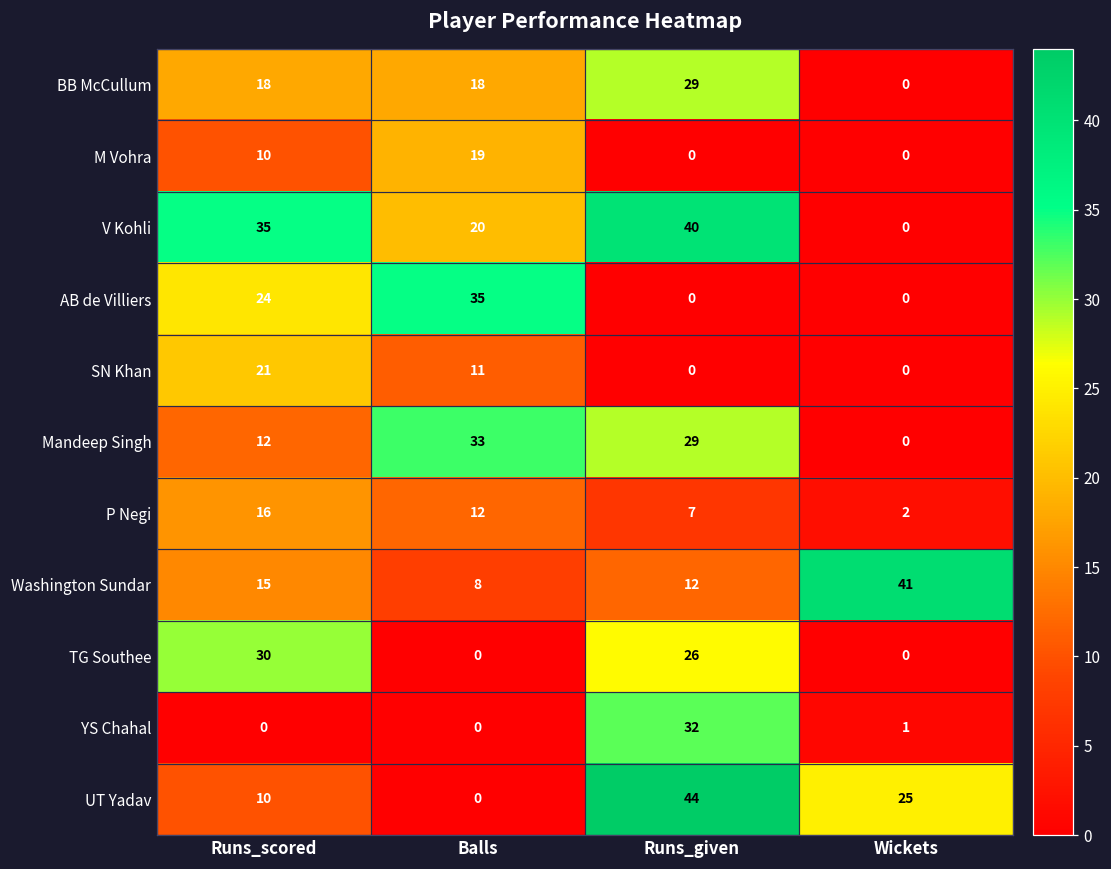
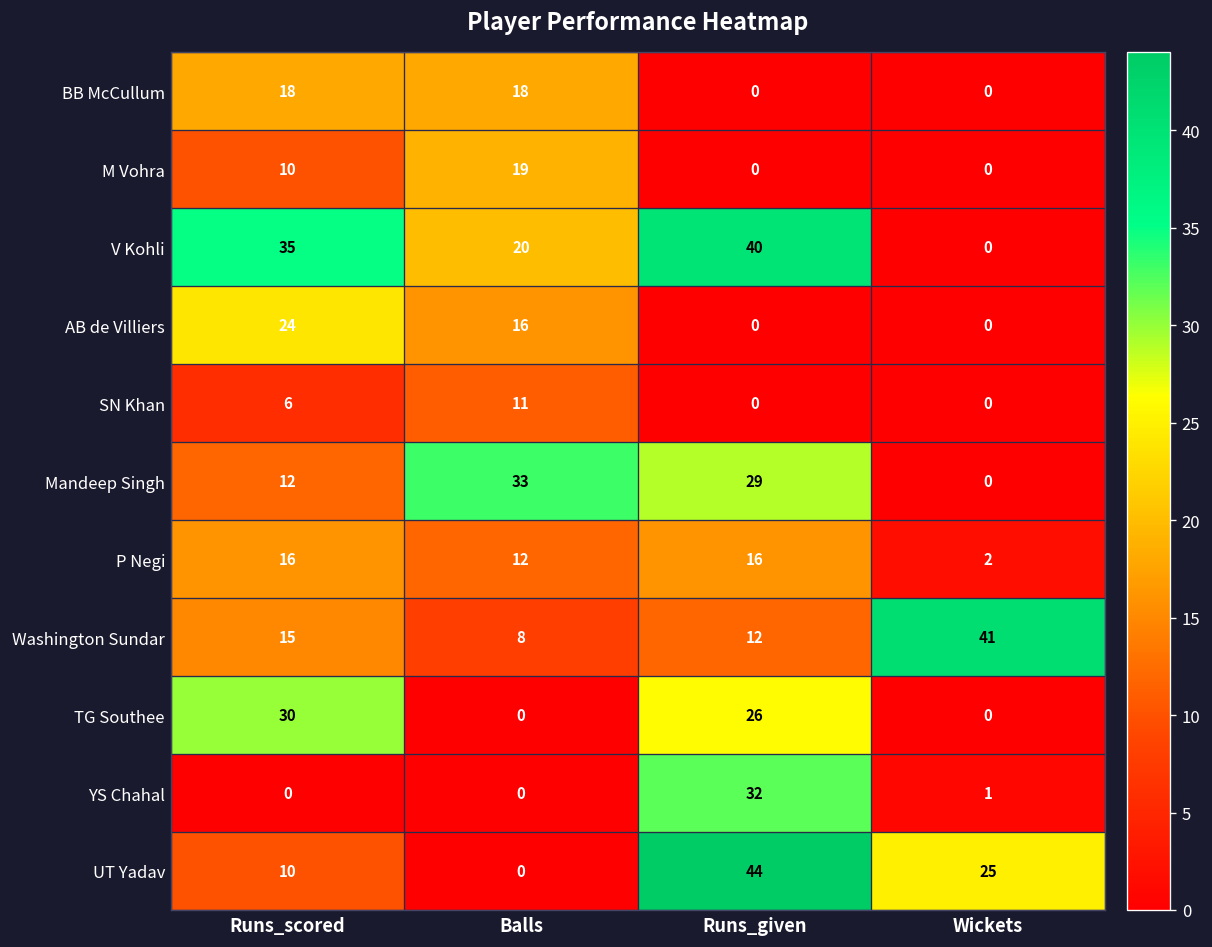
  {
    "BB McCullum": {
      "Runs_scored": 18,
      "Balls": 18,
-     "Runs_given": 29,
+     "Runs_given": 0,
      "Wickets": 0
    },
    "M Vohra": {
      "Runs_scored": 10,
      "Balls": 19,
      "Runs_given": 0,
      "Wickets": 0
    },
    "V Kohli": {
      "Runs_scored": 35,
      "Balls": 20,
      "Runs_given": 40,
      "Wickets": 0
    },
    "AB de Villiers": {
      "Runs_scored": 24,
-     "Balls": 35,
+     "Balls": 16,
      "Runs_given": 0,
      "Wickets": 0
    },
    "SN Khan": {
-     "Runs_scored": 21,
+     "Runs_scored": 6,
      "Balls": 11,
      "Runs_given": 0,
      "Wickets": 0
    },
    "Mandeep Singh": {
      "Runs_scored": 12,
      "Balls": 33,
      "Runs_given": 29,
      "Wickets": 0
    },
    "P Negi": {
      "Runs_scored": 16,
      "Balls": 12,
-     "Runs_given": 7,
+     "Runs_given": 16,
      "Wickets": 2
    },
    "Washington Sundar": {
      "Runs_scored": 15,
      "Balls": 8,
      "Runs_given": 12,
      "Wickets": 41
    },
    "TG Southee": {
      "Runs_scored": 30,
      "Balls": 0,
      "Runs_given": 26,
      "Wickets": 0
    },
    "YS Chahal": {
      "Runs_scored": 0,
      "Balls": 0,
      "Runs_given": 32,
      "Wickets": 1
    },
    "UT Yadav": {
      "Runs_scored": 10,
      "Balls": 0,
      "Runs_given": 44,
      "Wickets": 25
    }
  }
